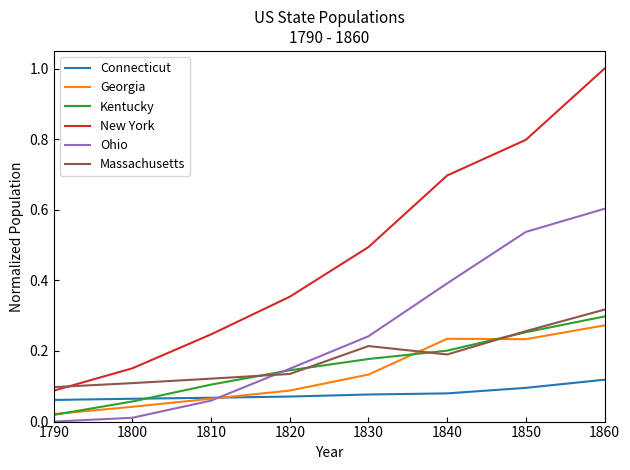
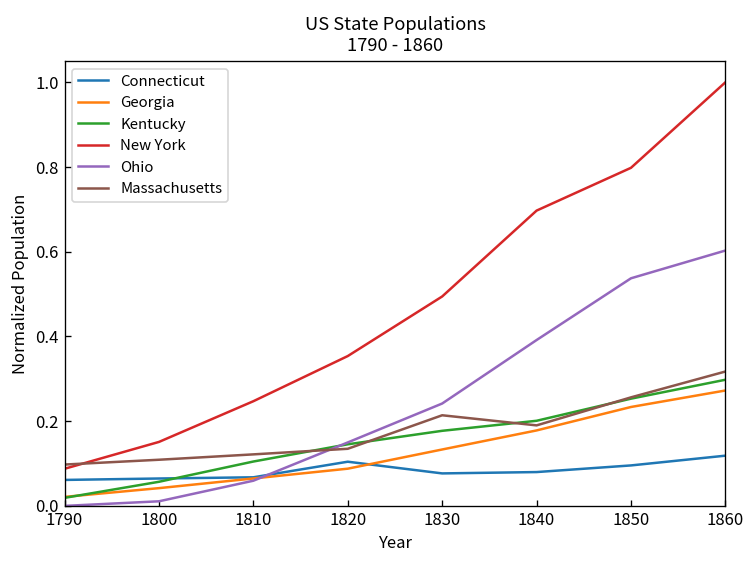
  {
    "Connecticut": {
      "1790": 0.06,
      "1800": 0.06,
-     "1820": 0.07,
+     "1820": 0.10,
      "1830": 0.08,
      "1840": 0.08,
      "1850": 0.10,
      "1860": 0.12
    },
    "Georgia": {
      "1800": 0.04,
      "1820": 0.09,
      "1830": 0.13,
-     "1840": 0.23,
+     "1840": 0.18,
      "1850": 0.23,
      "1860": 0.27
    },
    "Kentucky": {
      "1800": 0.06,
      "1810": 0.10,
      "1830": 0.18,
      "1840": 0.20,
      "1860": 0.30
    },
    "New York": {
      "1790": 0.09,
      "1800": 0.15,
      "1810": 0.25,
      "1820": 0.35,
      "1830": 0.49,
      "1840": 0.70,
      "1850": 0.80,
      "1860": 1.00
    },
    "Ohio": {
      "1790": 0.00,
      "1800": 0.01,
      "1830": 0.24,
      "1840": 0.39,
      "1850": 0.54,
      "1860": 0.60
    },
    "Massachusetts": {
      "1790": 0.10,
      "1800": 0.11,
      "1810": 0.12,
      "1820": 0.13,
      "1830": 0.21,
      "1840": 0.19,
      "1860": 0.32
    }
  }
